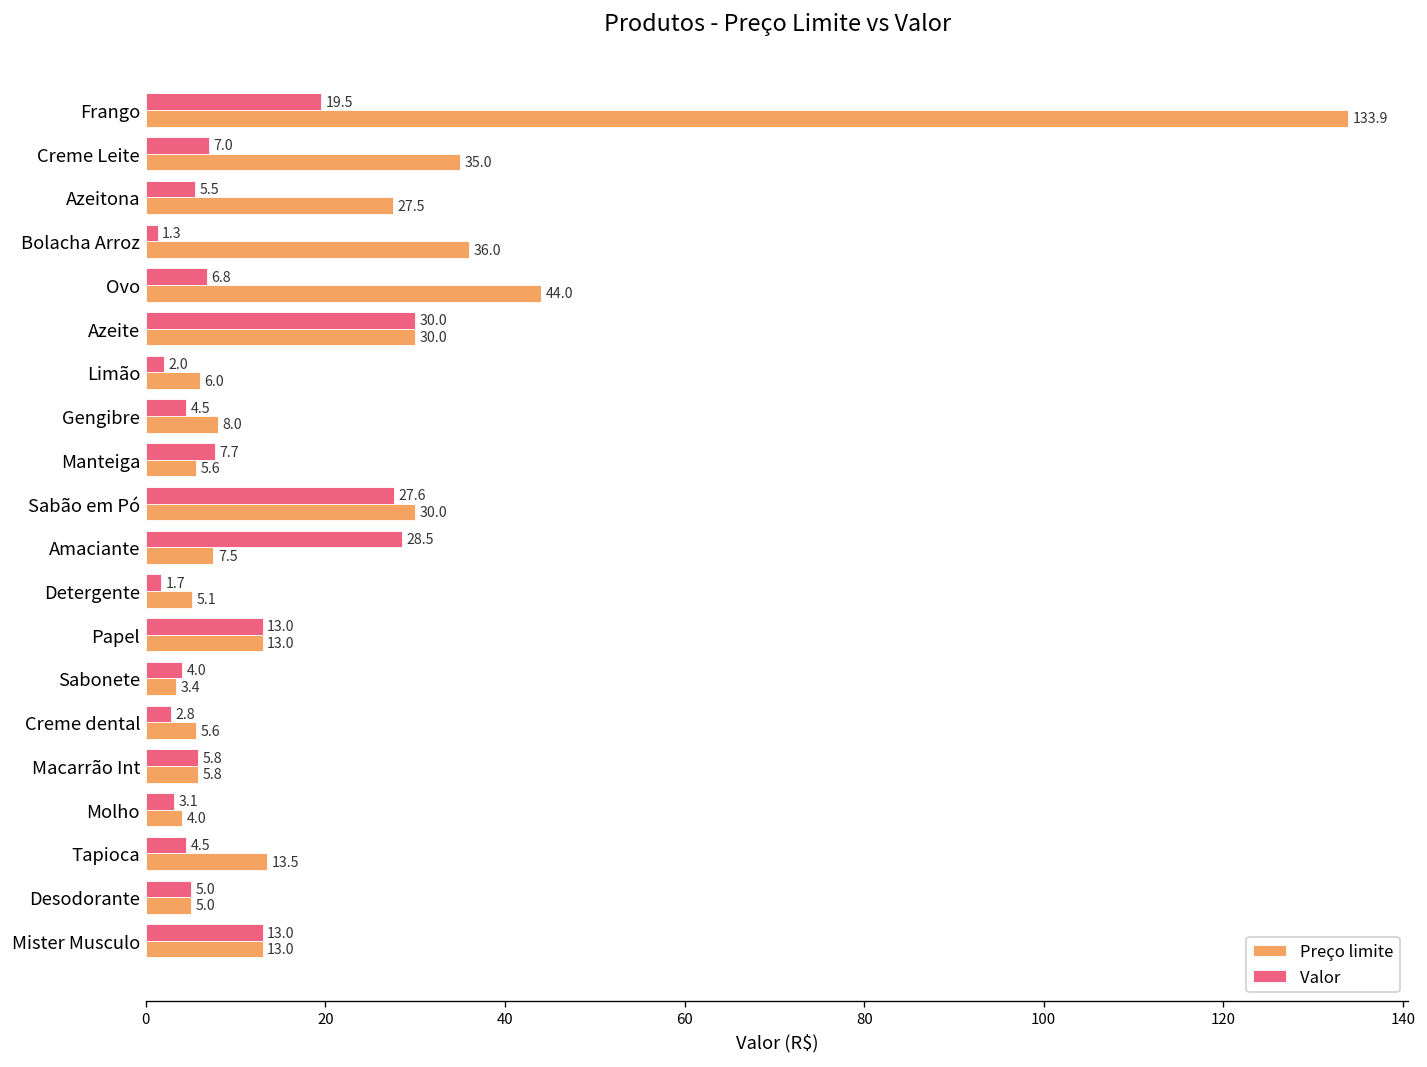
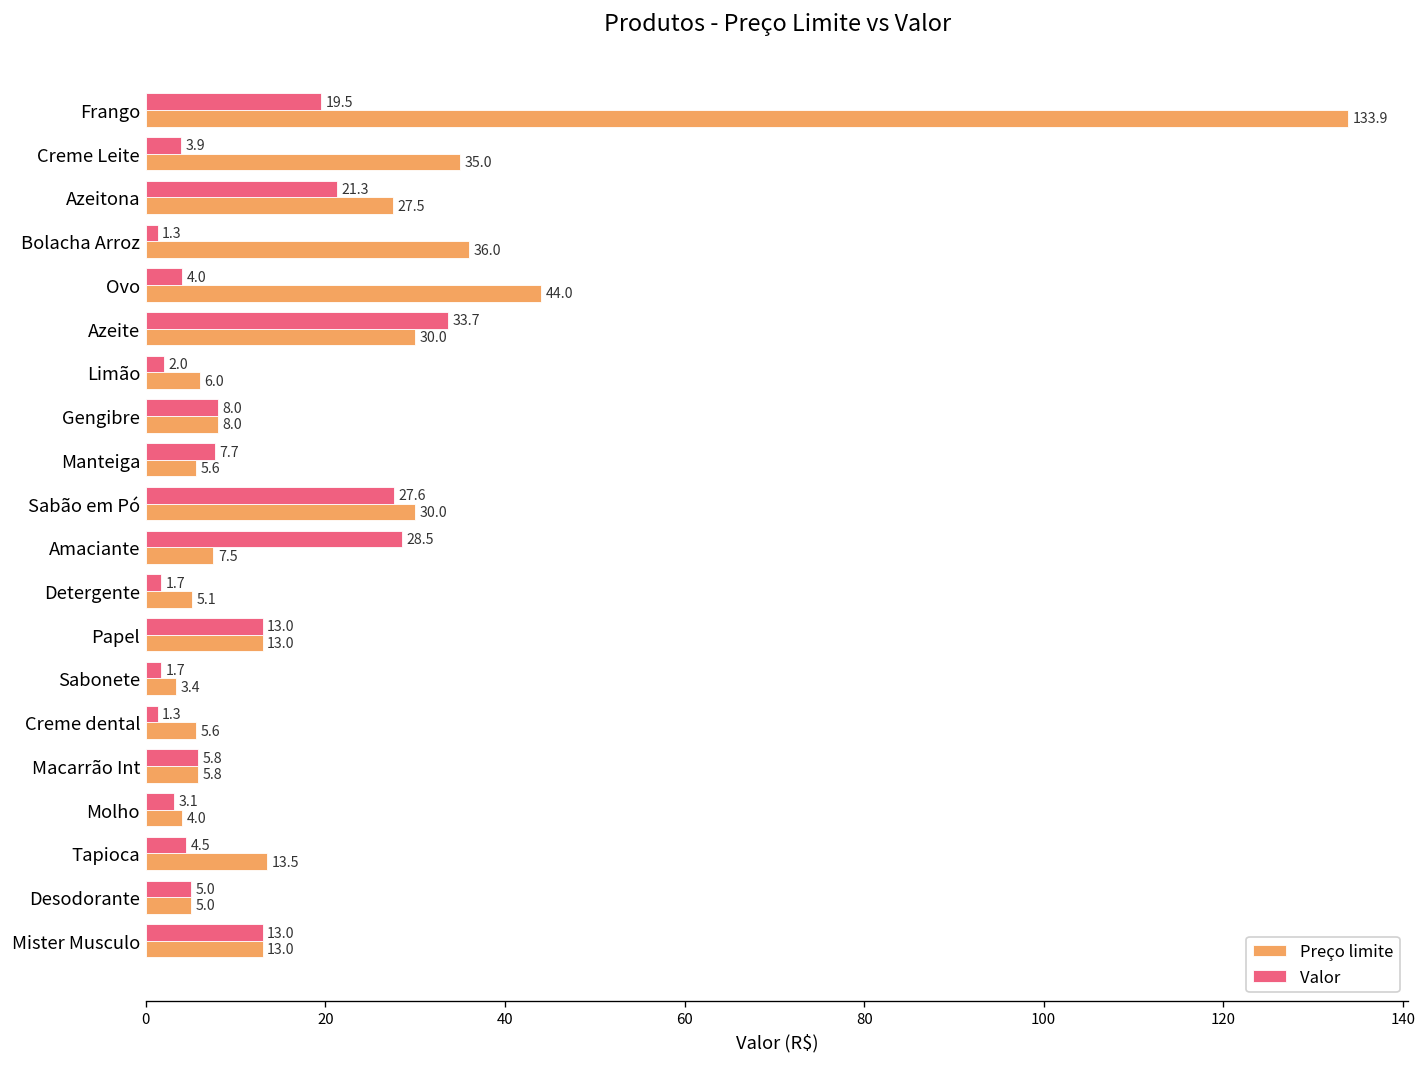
  {
    "Preço limite": {
      "Frango": 133.9,
      "Creme Leite": 35.0,
      "Azeitona": 27.5,
      "Bolacha Arroz": 36.0,
      "Ovo": 44.0,
      "Azeite": 30.0,
      "Limão": 6.0,
      "Gengibre": 8.0,
      "Manteiga": 5.6,
      "Sabão em Pó": 30.0,
      "Amaciante": 7.5,
      "Detergente": 5.1,
      "Papel": 13.0,
      "Sabonete": 3.4,
      "Creme dental": 5.6,
      "Macarrão Int": 5.8,
      "Molho": 4.0,
      "Tapioca": 13.5,
      "Desodorante": 5.0,
      "Mister Musculo": 13.0
    },
    "Valor": {
      "Frango": 19.5,
-     "Creme Leite": 7.0,
-     "Azeitona": 5.5,
+     "Creme Leite": 3.9,
+     "Azeitona": 21.3,
      "Bolacha Arroz": 1.3,
-     "Ovo": 6.8,
-     "Azeite": 30.0,
+     "Ovo": 4.0,
+     "Azeite": 33.7,
      "Limão": 2.0,
-     "Gengibre": 4.5,
+     "Gengibre": 8.0,
      "Manteiga": 7.7,
      "Sabão em Pó": 27.6,
      "Amaciante": 28.5,
      "Detergente": 1.7,
      "Papel": 13.0,
-     "Sabonete": 4.0,
-     "Creme dental": 2.8,
+     "Sabonete": 1.7,
+     "Creme dental": 1.3,
      "Macarrão Int": 5.8,
      "Molho": 3.1,
      "Tapioca": 4.5,
      "Desodorante": 5.0,
      "Mister Musculo": 13.0
    }
  }
